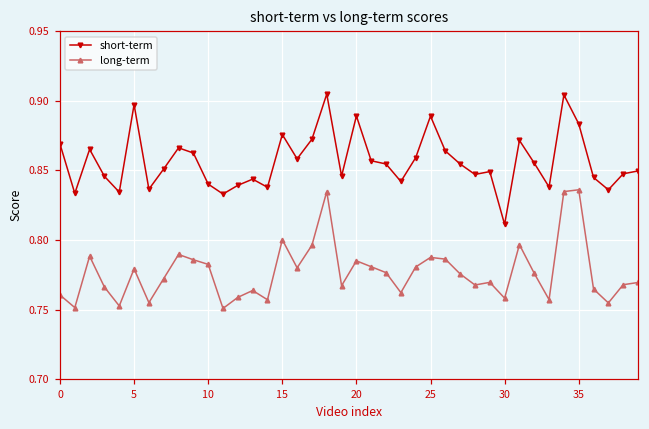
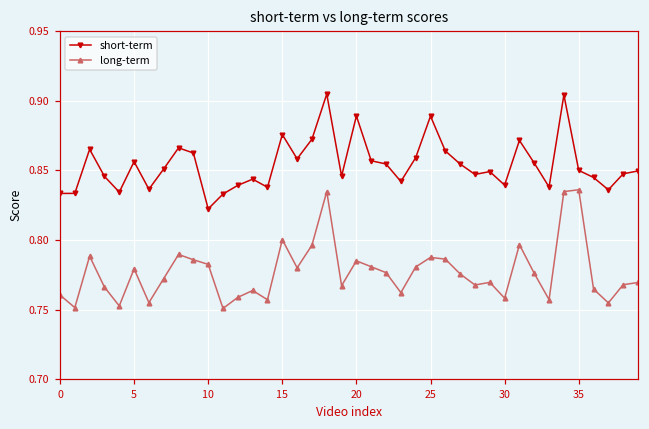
  {
    "short-term": {
-     "0": 0.869,
-     "5": 0.897,
-     "10": 0.840,
+     "0": 0.833,
+     "5": 0.856,
+     "10": 0.822,
      "15": 0.876,
      "20": 0.889,
      "25": 0.889,
-     "30": 0.811,
-     "35": 0.883
+     "30": 0.839,
+     "35": 0.850
    },
    "long-term": {
      "0": 0.760,
      "5": 0.779,
      "10": 0.782,
      "15": 0.800,
      "20": 0.785,
      "25": 0.787,
      "30": 0.758,
      "35": 0.836
    }
  }
